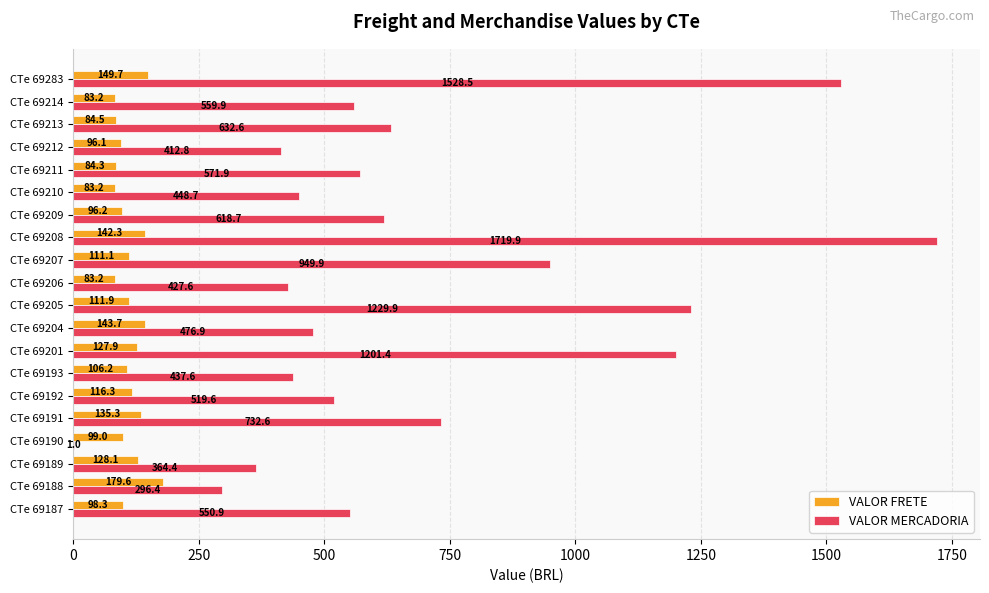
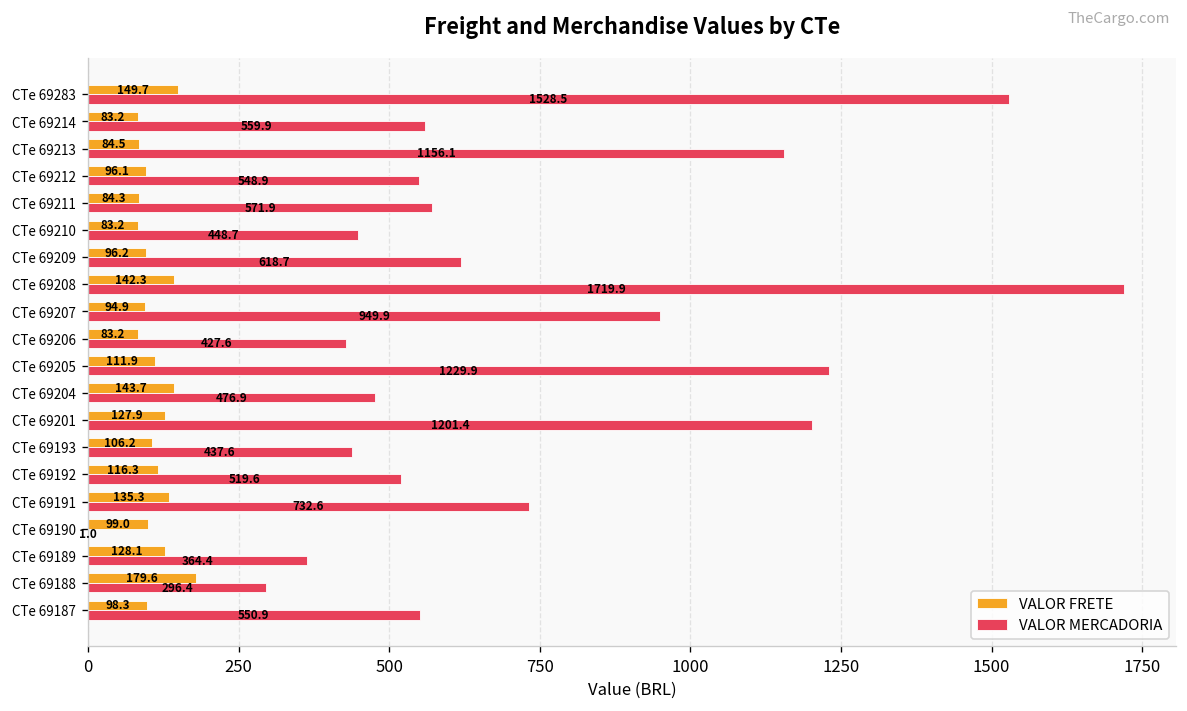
  {
    "VALOR FRETE": {
      "CTe 69283": 149.7,
      "CTe 69214": 83.2,
      "CTe 69213": 84.5,
      "CTe 69212": 96.1,
      "CTe 69211": 84.3,
      "CTe 69210": 83.2,
      "CTe 69209": 96.2,
      "CTe 69208": 142.3,
-     "CTe 69207": 111.1,
+     "CTe 69207": 94.9,
      "CTe 69206": 83.2,
      "CTe 69205": 111.9,
      "CTe 69204": 143.7,
      "CTe 69201": 127.9,
      "CTe 69193": 106.2,
      "CTe 69192": 116.3,
      "CTe 69191": 135.3,
      "CTe 69190": 99.0,
      "CTe 69189": 128.1,
      "CTe 69188": 179.6,
      "CTe 69187": 98.3
    },
    "VALOR MERCADORIA": {
      "CTe 69283": 1528.5,
      "CTe 69214": 559.9,
-     "CTe 69213": 632.6,
-     "CTe 69212": 412.8,
+     "CTe 69213": 1156.1,
+     "CTe 69212": 548.9,
      "CTe 69211": 571.9,
      "CTe 69210": 448.7,
      "CTe 69209": 618.7,
      "CTe 69208": 1719.9,
      "CTe 69207": 949.9,
      "CTe 69206": 427.6,
      "CTe 69205": 1229.9,
      "CTe 69204": 476.9,
      "CTe 69201": 1201.4,
      "CTe 69193": 437.6,
      "CTe 69192": 519.6,
      "CTe 69191": 732.6,
      "CTe 69190": 1.0,
      "CTe 69189": 364.4,
      "CTe 69188": 296.4,
      "CTe 69187": 550.9
    }
  }
